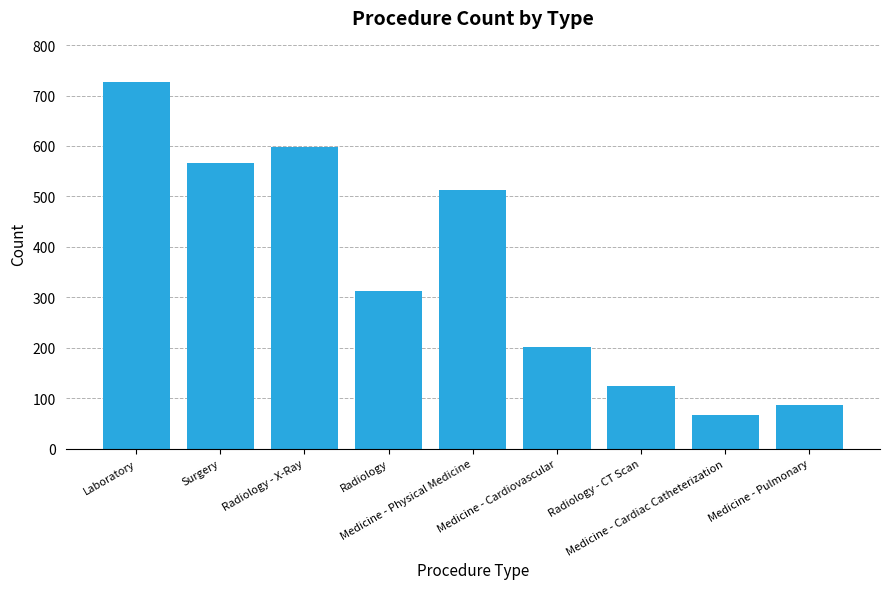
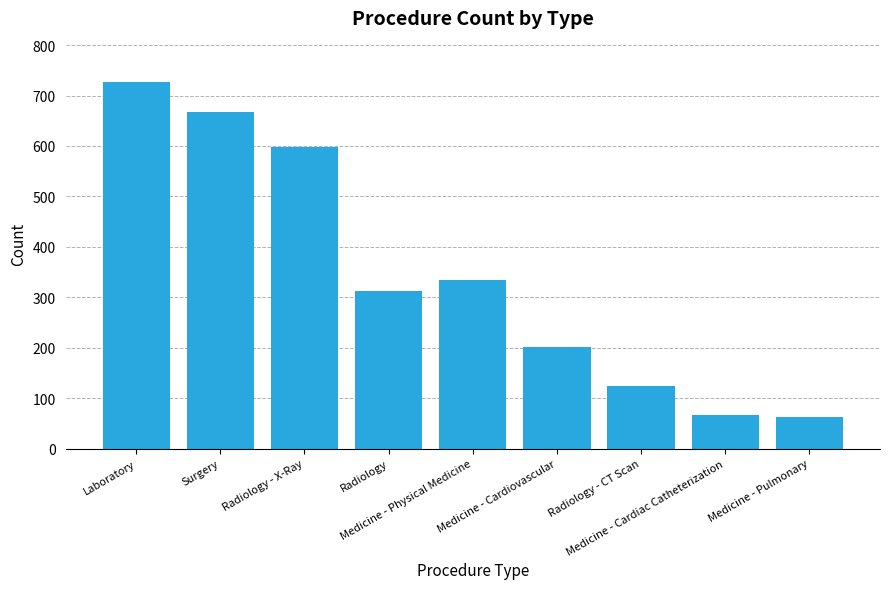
  {
    "Laboratory": 730,
-   "Surgery": 570,
+   "Surgery": 670,
    "Radiology - X-Ray": 600,
    "Radiology": 310,
-   "Medicine - Physical Medicine": 510,
+   "Medicine - Physical Medicine": 340,
    "Medicine - Cardiovascular": 200,
    "Radiology - CT Scan": 120,
    "Medicine - Cardiac Catheterization": 70,
-   "Medicine - Pulmonary": 90
+   "Medicine - Pulmonary": 60
  }
